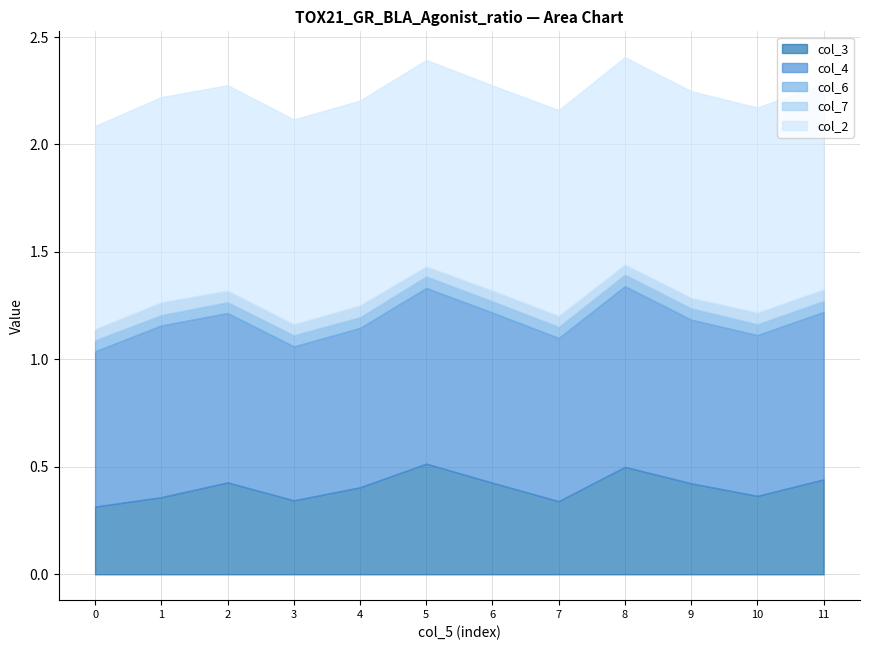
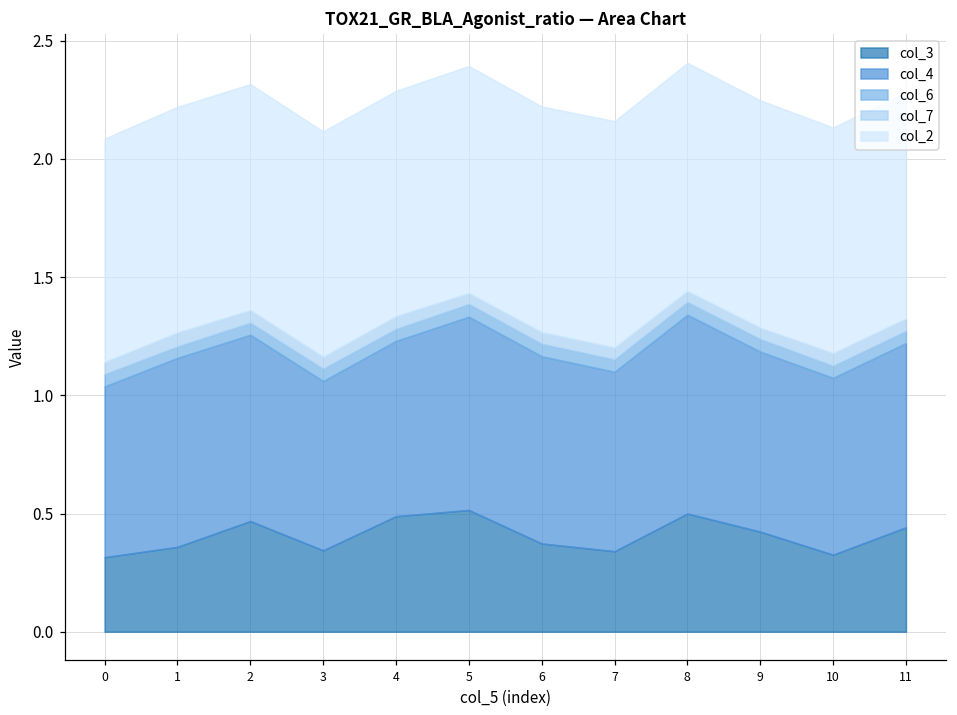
  {
    "col_3": {
      "0": 0.32,
      "1": 0.36,
-     "2": 0.43,
+     "2": 0.47,
      "3": 0.34,
-     "4": 0.40,
+     "4": 0.49,
      "5": 0.51,
-     "6": 0.43,
+     "6": 0.37,
      "7": 0.34,
      "8": 0.50,
      "9": 0.42,
-     "10": 0.36,
+     "10": 0.33,
      "11": 0.44
    }
  }
